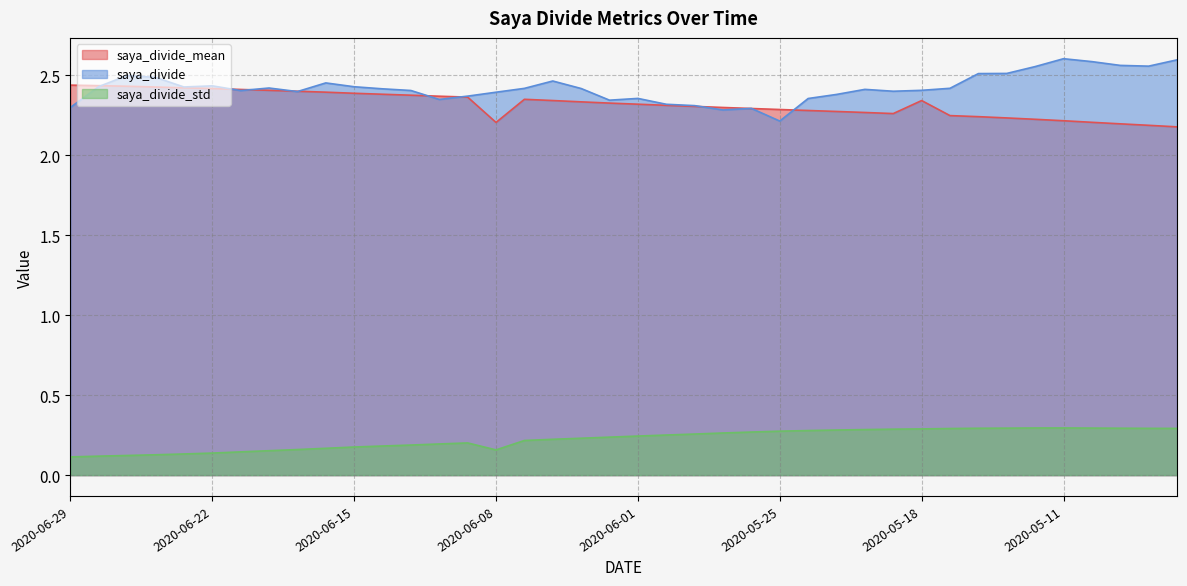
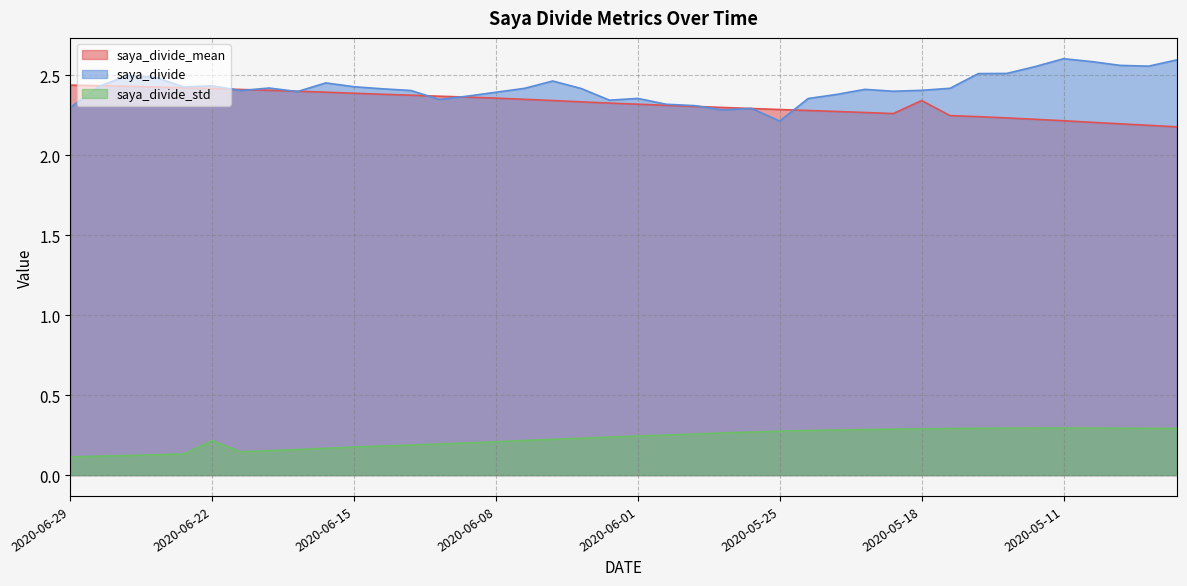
  {
    "saya_divide_mean": {
      "2020-06-29": 2.44,
      "2020-06-15": 2.39,
-     "2020-06-08": 2.21,
+     "2020-06-08": 2.36,
      "2020-06-01": 2.32,
      "2020-05-25": 2.29,
      "2020-05-18": 2.34,
      "2020-05-11": 2.22
    },
    "saya_divide": {
      "2020-06-29": 2.30,
      "2020-06-15": 2.43,
      "2020-06-08": 2.39,
      "2020-06-01": 2.36,
      "2020-05-25": 2.21,
      "2020-05-18": 2.41,
      "2020-05-11": 2.60
    },
    "saya_divide_std": {
      "2020-06-29": 0.11,
-     "2020-06-22": 0.14,
+     "2020-06-22": 0.22,
      "2020-06-15": 0.18,
-     "2020-06-08": 0.16,
+     "2020-06-08": 0.21,
      "2020-06-01": 0.24,
      "2020-05-25": 0.27,
      "2020-05-18": 0.29,
      "2020-05-11": 0.29
    }
  }
